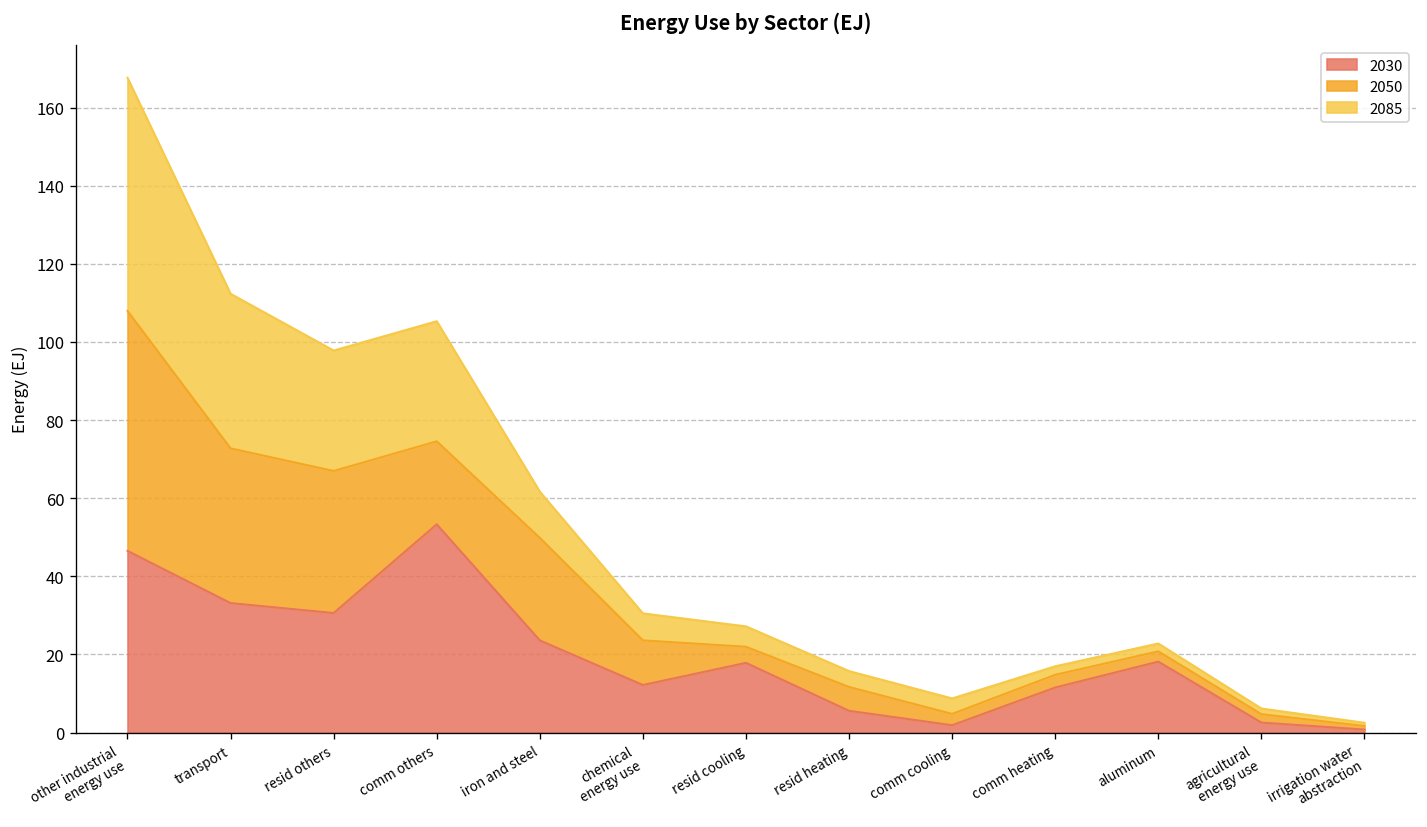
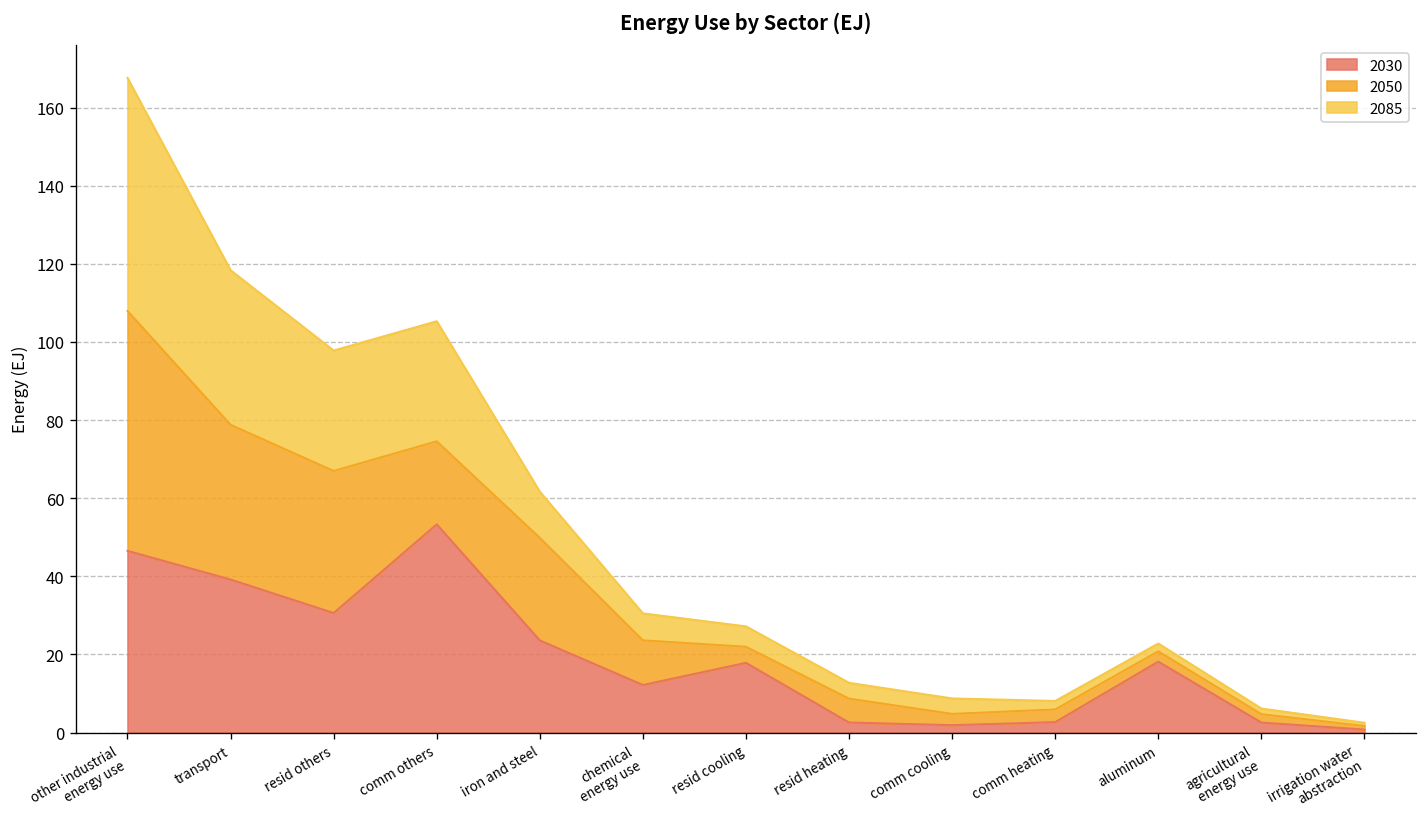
  {
    "2030": {
      "other industrial energy use": 47,
-     "transport": 33,
+     "transport": 39,
      "resid others": 31,
      "comm others": 53,
      "iron and steel": 24,
      "chemical energy use": 12,
      "resid cooling": 18,
-     "resid heating": 6,
+     "resid heating": 3,
      "comm cooling": 2,
-     "comm heating": 12,
+     "comm heating": 3,
      "aluminum": 18,
      "agricultural energy use": 3,
      "irrigation water abstraction": 1
    }
  }
